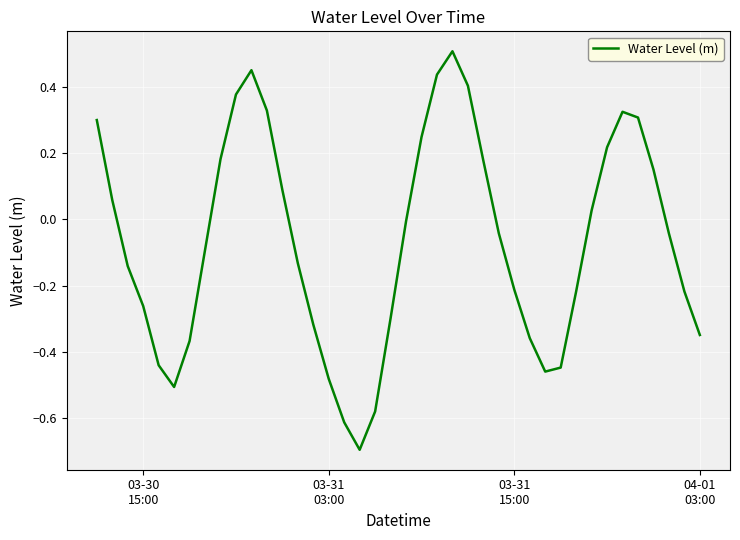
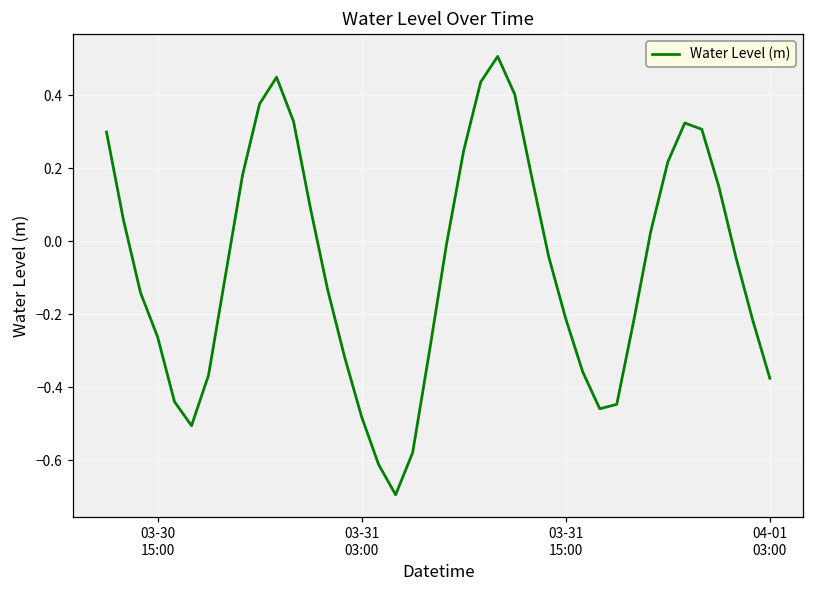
  {
    "03-30 15:00": -0.26,
    "03-31 03:00": -0.48,
    "03-31 15:00": -0.21,
-   "04-01 03:00": -0.35
+   "04-01 03:00": -0.38
  }
